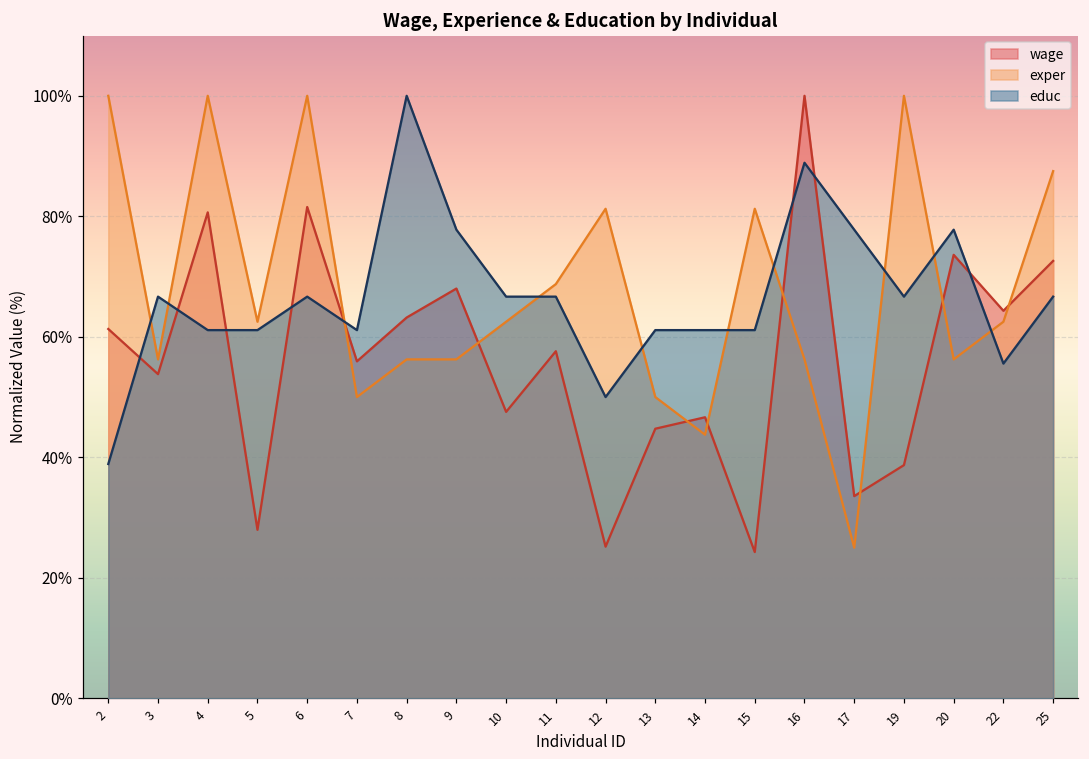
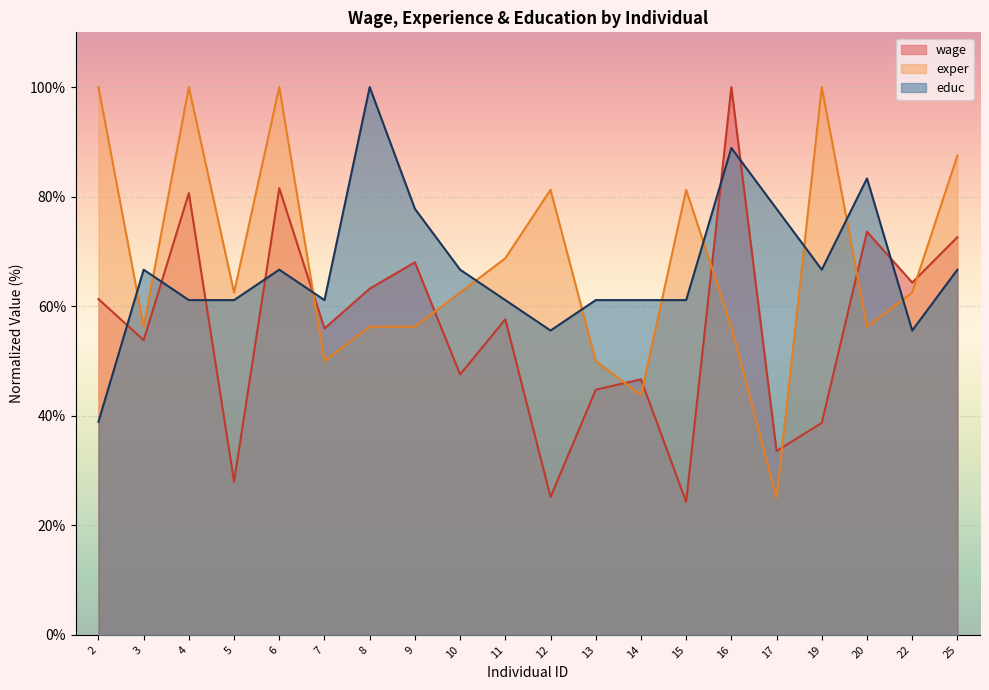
  {
    "educ": {
      "2": "39%",
      "3": "67%",
      "4": "61%",
      "5": "61%",
      "6": "67%",
      "7": "61%",
      "8": "100%",
      "9": "78%",
      "10": "67%",
-     "11": "67%",
-     "12": "50%",
+     "11": "61%",
+     "12": "56%",
      "13": "61%",
      "14": "61%",
      "15": "61%",
      "16": "89%",
      "17": "78%",
      "19": "67%",
-     "20": "78%",
+     "20": "83%",
      "22": "56%",
      "25": "67%"
    }
  }
